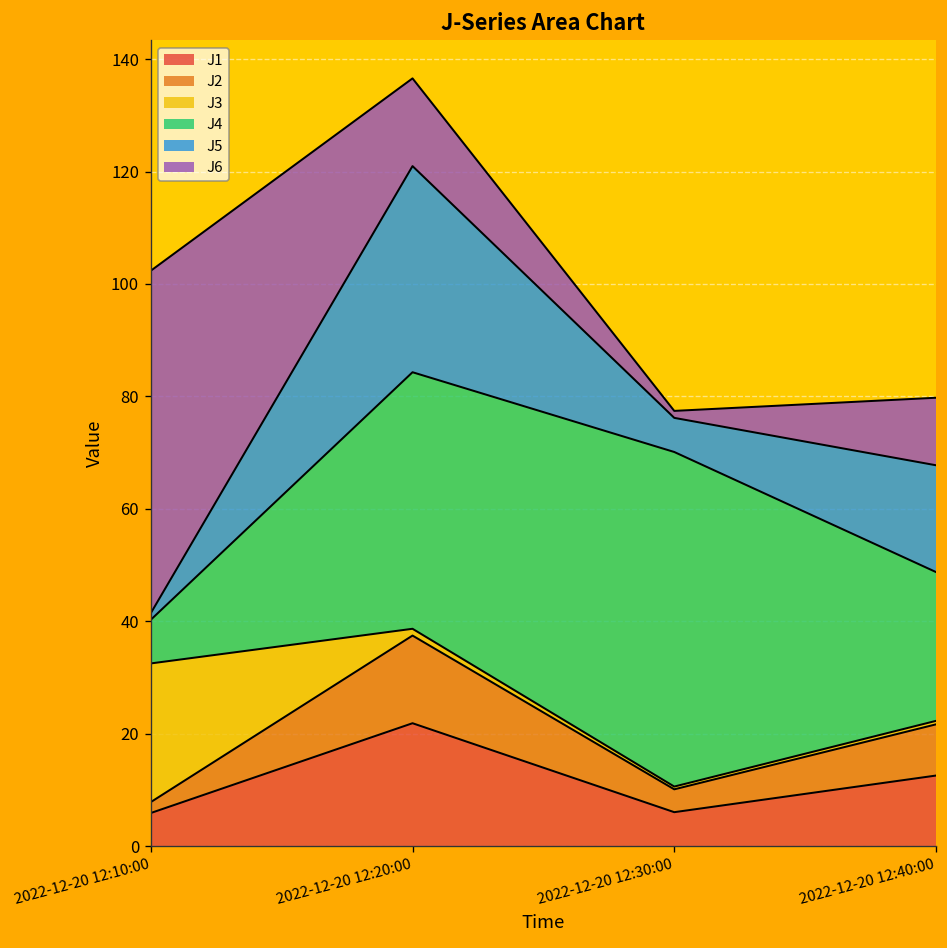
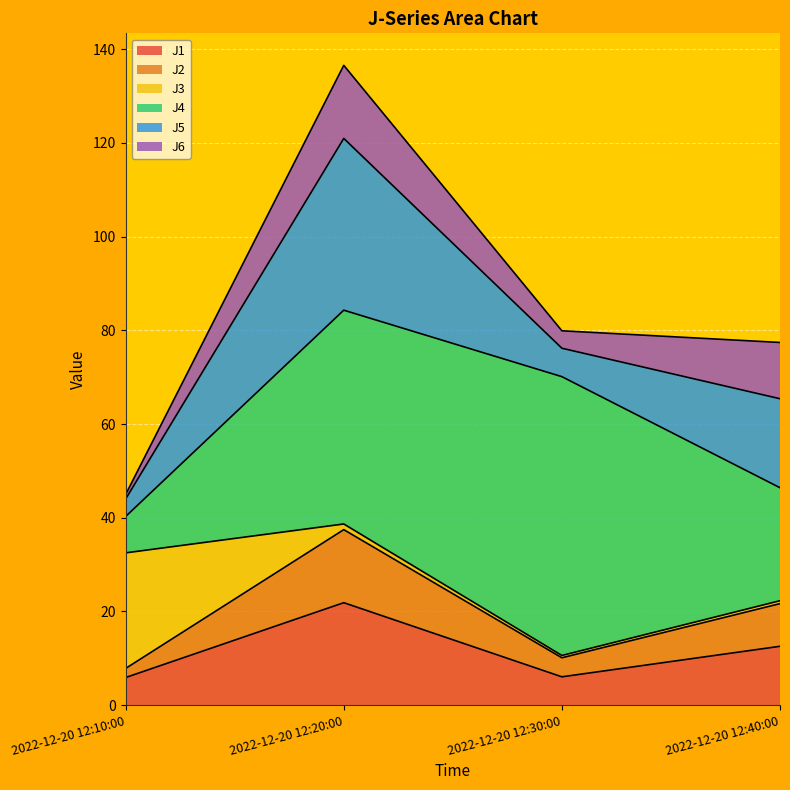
  {
    "J3": {
      "2022-12-20 12:10:00": 25,
      "2022-12-20 12:20:00": 1,
      "2022-12-20 12:40:00": 1
    },
    "J4": {
      "2022-12-20 12:10:00": 8,
      "2022-12-20 12:20:00": 46,
      "2022-12-20 12:30:00": 60,
-     "2022-12-20 12:40:00": 26
+     "2022-12-20 12:40:00": 24
    },
    "J5": {
-     "2022-12-20 12:10:00": 1,
+     "2022-12-20 12:10:00": 4,
      "2022-12-20 12:20:00": 37,
      "2022-12-20 12:30:00": 6,
      "2022-12-20 12:40:00": 19
    },
    "J6": {
-     "2022-12-20 12:10:00": 61,
+     "2022-12-20 12:10:00": 1,
      "2022-12-20 12:20:00": 16,
-     "2022-12-20 12:30:00": 1,
+     "2022-12-20 12:30:00": 4,
      "2022-12-20 12:40:00": 12
    }
  }
